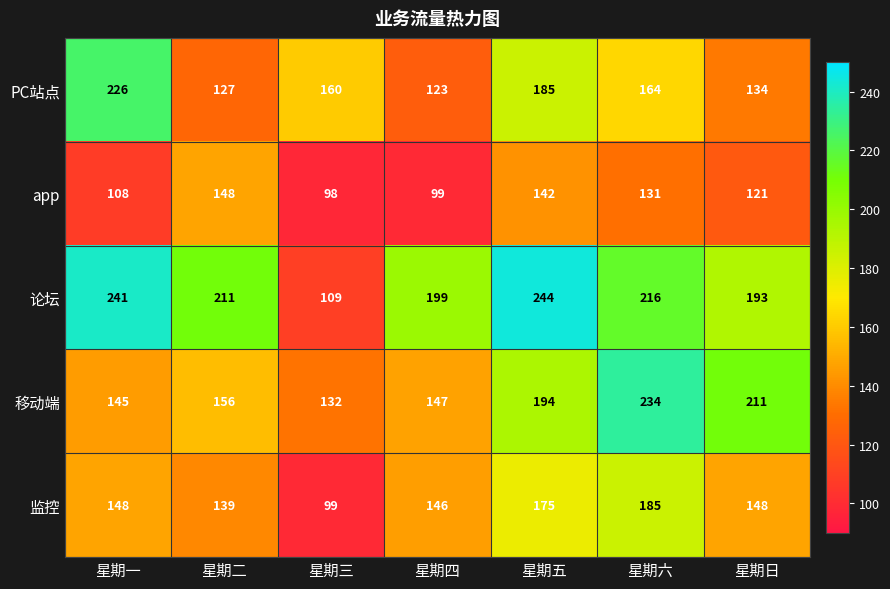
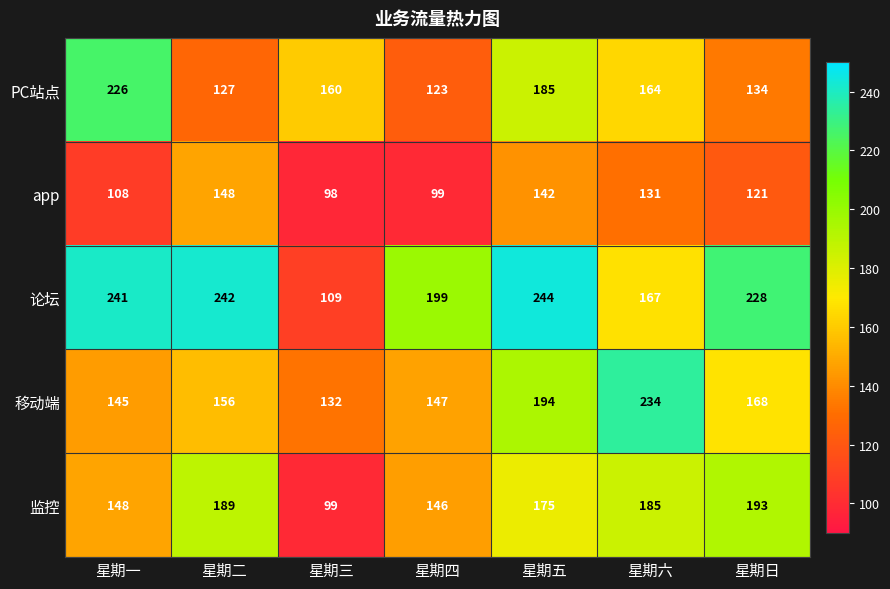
  {
    "PC站点": {
      "星期一": 226,
      "星期二": 127,
      "星期三": 160,
      "星期四": 123,
      "星期五": 185,
      "星期六": 164,
      "星期日": 134
    },
    "app": {
      "星期一": 108,
      "星期二": 148,
      "星期三": 98,
      "星期四": 99,
      "星期五": 142,
      "星期六": 131,
      "星期日": 121
    },
    "论坛": {
      "星期一": 241,
-     "星期二": 211,
+     "星期二": 242,
      "星期三": 109,
      "星期四": 199,
      "星期五": 244,
-     "星期六": 216,
-     "星期日": 193
+     "星期六": 167,
+     "星期日": 228
    },
    "移动端": {
      "星期一": 145,
      "星期二": 156,
      "星期三": 132,
      "星期四": 147,
      "星期五": 194,
      "星期六": 234,
-     "星期日": 211
+     "星期日": 168
    },
    "监控": {
      "星期一": 148,
-     "星期二": 139,
+     "星期二": 189,
      "星期三": 99,
      "星期四": 146,
      "星期五": 175,
      "星期六": 185,
-     "星期日": 148
+     "星期日": 193
    }
  }
